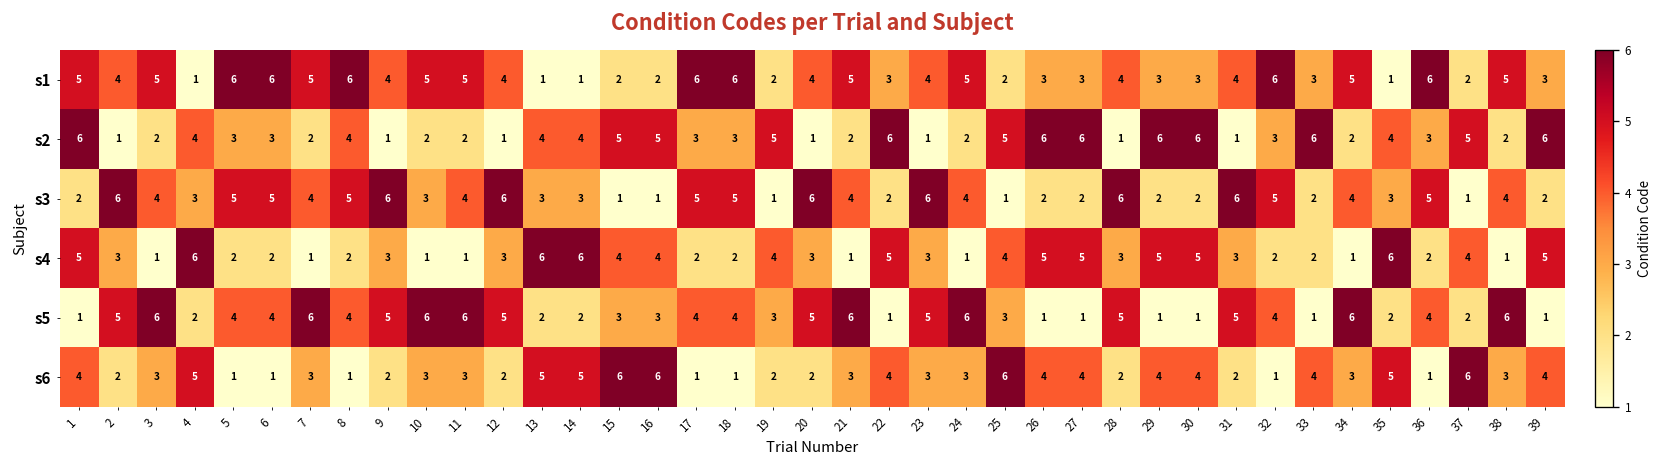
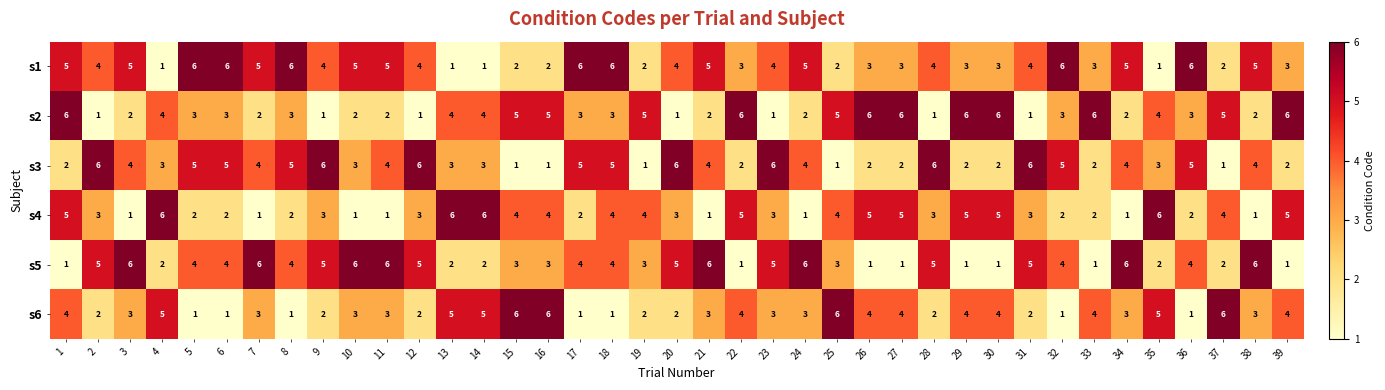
  {
    "s2": {
      "1": 6,
      "2": 1,
      "3": 2,
      "4": 4,
      "5": 3,
      "6": 3,
      "7": 2,
-     "8": 4,
+     "8": 3,
      "9": 1,
      "10": 2,
      "11": 2,
      "12": 1,
      "13": 4,
      "14": 4,
      "15": 5,
      "16": 5,
      "17": 3,
      "18": 3,
      "19": 5,
      "20": 1,
      "21": 2,
      "22": 6,
      "23": 1,
      "24": 2,
      "25": 5,
      "26": 6,
      "27": 6,
      "28": 1,
      "29": 6,
      "30": 6,
      "31": 1,
      "32": 3,
      "33": 6,
      "34": 2,
      "35": 4,
      "36": 3,
      "37": 5,
      "38": 2,
      "39": 6
    },
    "s4": {
      "1": 5,
      "2": 3,
      "3": 1,
      "4": 6,
      "5": 2,
      "6": 2,
      "7": 1,
      "8": 2,
      "9": 3,
      "10": 1,
      "11": 1,
      "12": 3,
      "13": 6,
      "14": 6,
      "15": 4,
      "16": 4,
      "17": 2,
-     "18": 2,
+     "18": 4,
      "19": 4,
      "20": 3,
      "21": 1,
      "22": 5,
      "23": 3,
      "24": 1,
      "25": 4,
      "26": 5,
      "27": 5,
      "28": 3,
      "29": 5,
      "30": 5,
      "31": 3,
      "32": 2,
      "33": 2,
      "34": 1,
      "35": 6,
      "36": 2,
      "37": 4,
      "38": 1,
      "39": 5
    }
  }
